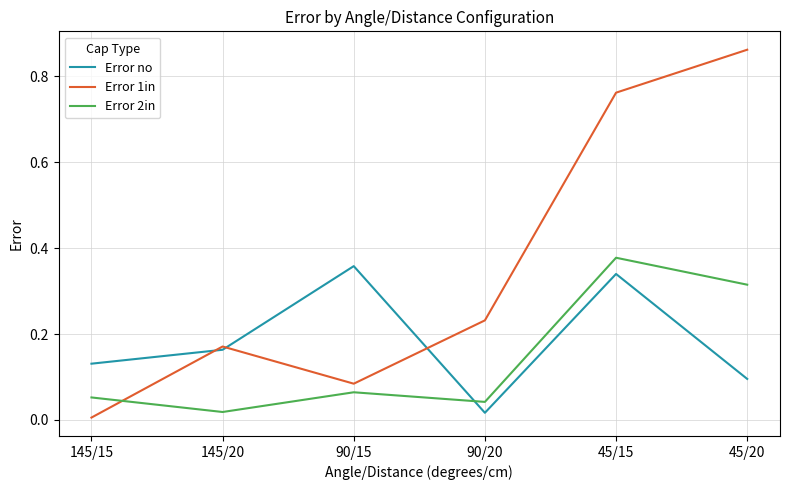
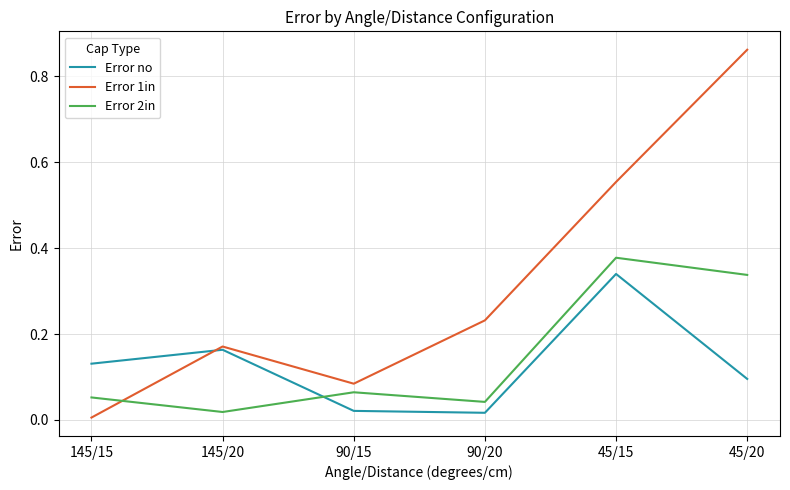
  {
    "Error no": {
      "145/15": 0.13,
      "145/20": 0.16,
-     "90/15": 0.36,
+     "90/15": 0.02,
      "90/20": 0.02,
      "45/15": 0.34,
      "45/20": 0.10
    },
    "Error 1in": {
      "145/15": 0.01,
      "145/20": 0.17,
      "90/15": 0.08,
      "90/20": 0.23,
-     "45/15": 0.76,
+     "45/15": 0.55,
      "45/20": 0.86
    },
    "Error 2in": {
      "145/15": 0.05,
      "145/20": 0.02,
      "90/15": 0.06,
      "90/20": 0.04,
      "45/15": 0.38,
-     "45/20": 0.32
+     "45/20": 0.34
    }
  }
